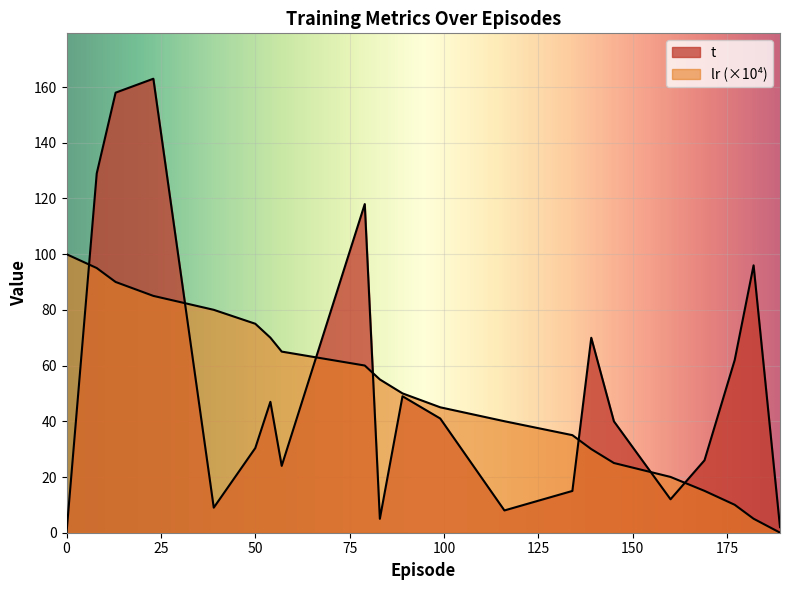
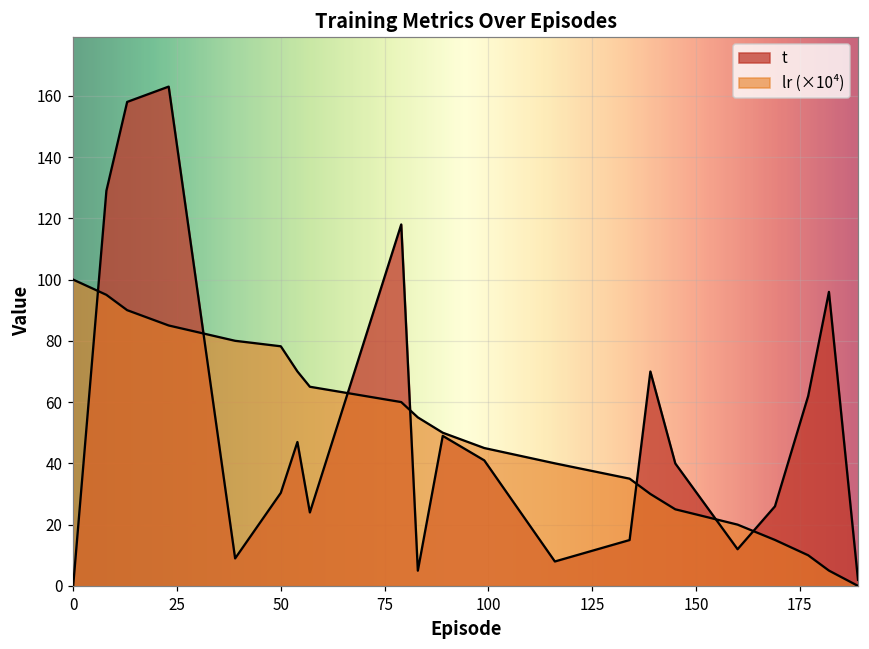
  {
    "t": {
      "0": 0,
      "50": 30
    },
    "lr (×10⁴)": {
      "0": 100,
-     "50": 75
+     "50": 78
    }
  }
